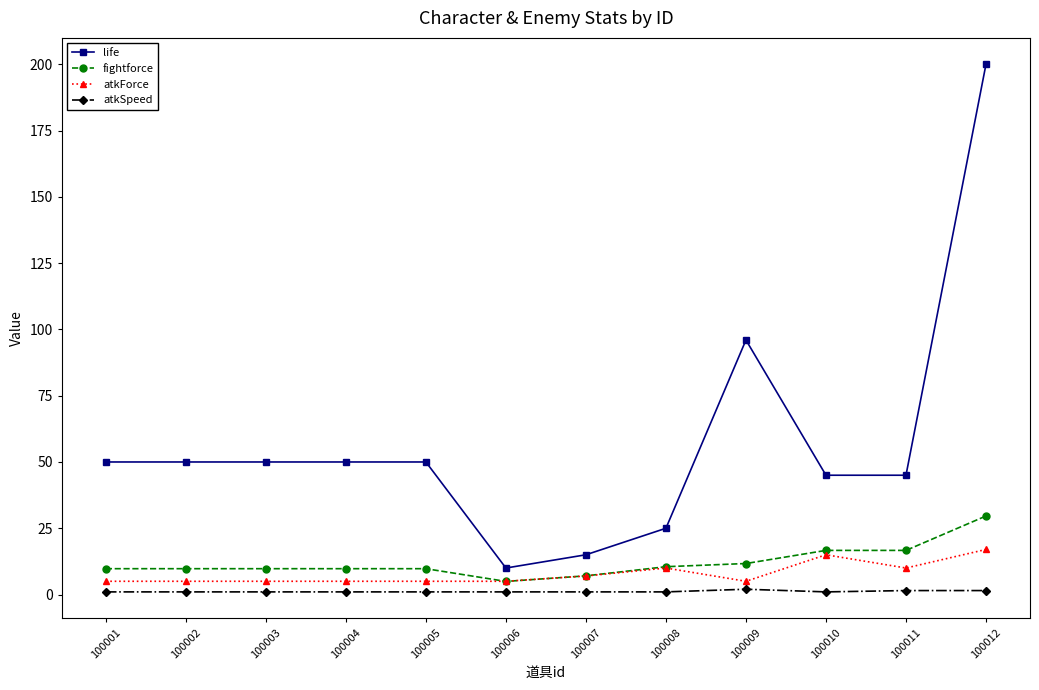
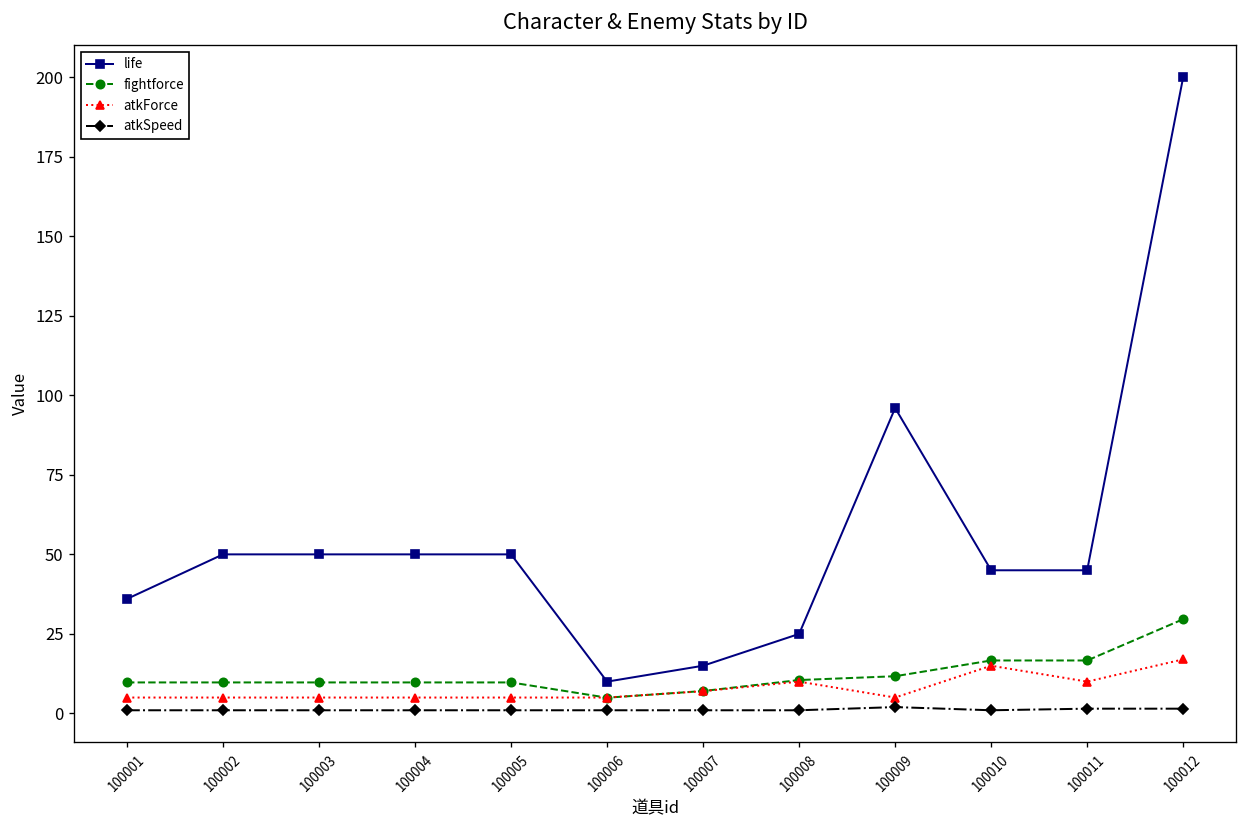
  {
    "life": {
-     "100001": 50,
+     "100001": 36,
      "100002": 50,
      "100003": 50,
      "100004": 50,
      "100005": 50,
      "100006": 10,
      "100007": 15,
      "100008": 25,
      "100009": 96,
      "100010": 45,
      "100011": 45,
      "100012": 200
    },
    "fightforce": {
      "100001": 10,
      "100002": 10,
      "100003": 10,
      "100004": 10,
      "100005": 10,
      "100009": 12,
      "100010": 17,
      "100011": 17,
      "100012": 30
    },
    "atkForce": {
      "100001": 5,
      "100002": 5,
      "100003": 5,
      "100004": 5,
      "100005": 5,
      "100009": 5,
      "100010": 15,
      "100011": 10,
      "100012": 17
    },
    "atkSpeed": {
      "100001": 1,
      "100002": 1,
      "100003": 1,
      "100004": 1,
      "100005": 1,
      "100006": 1,
      "100007": 1,
      "100008": 1,
      "100009": 2,
      "100010": 1,
      "100011": 2,
      "100012": 2
    }
  }
